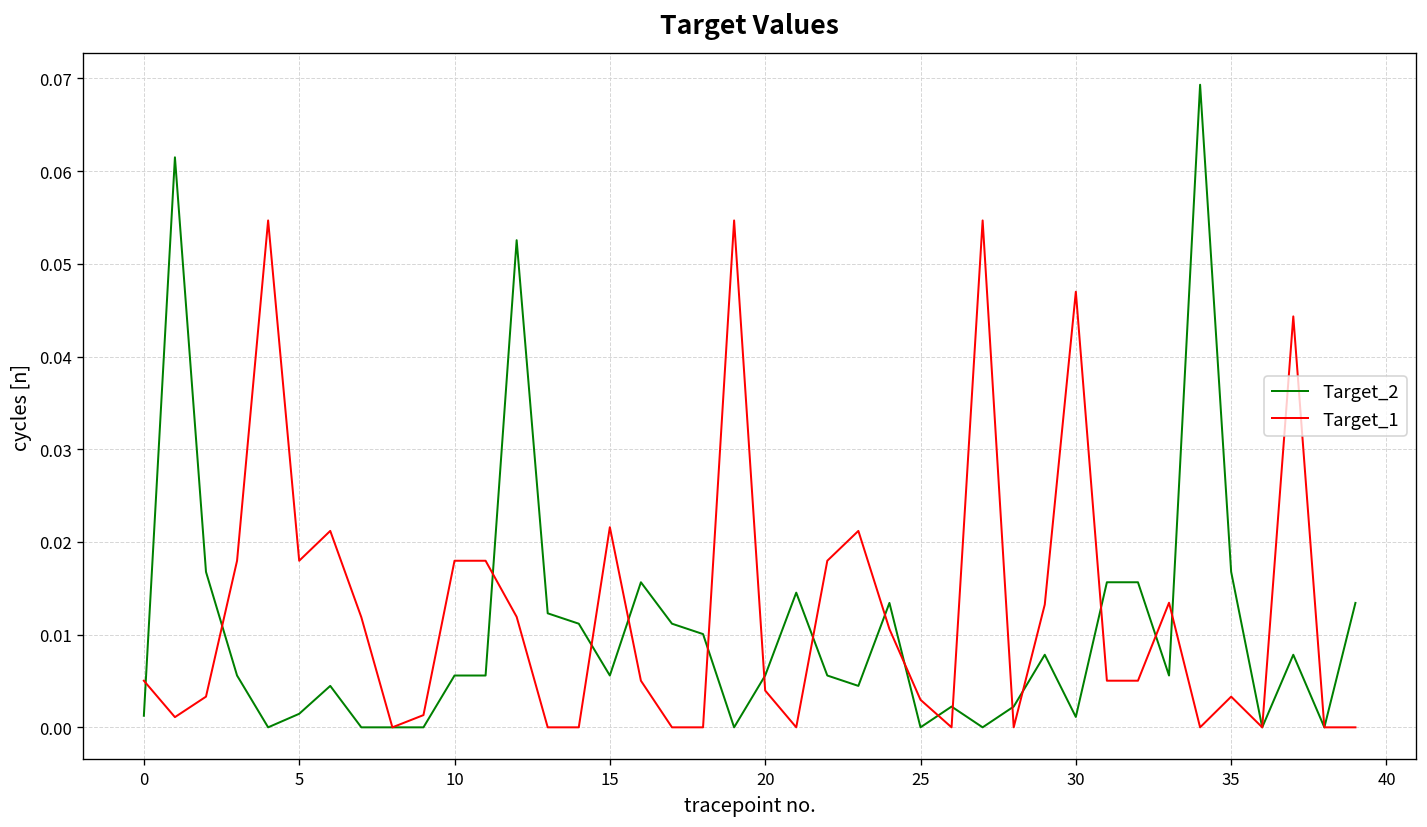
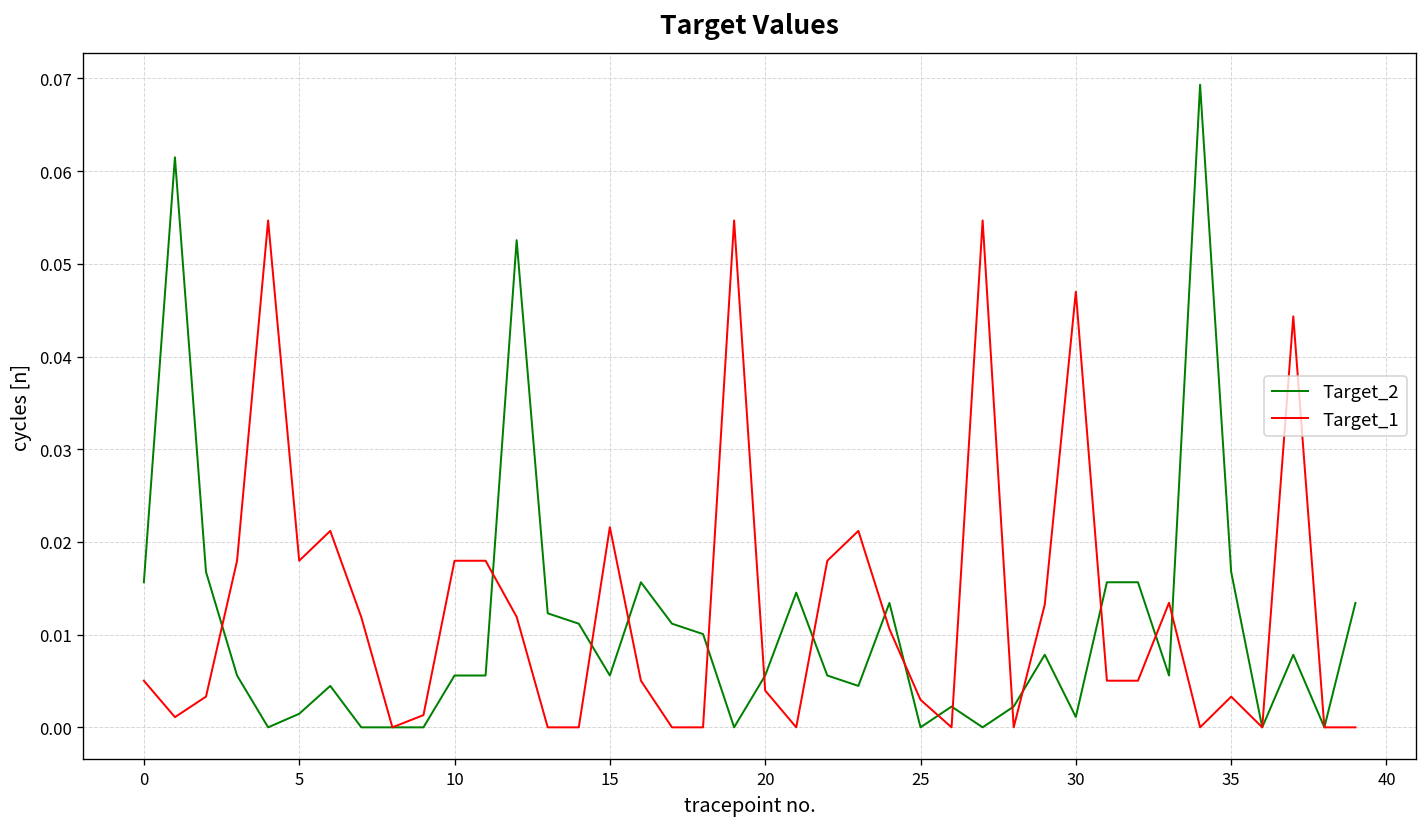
  {
    "Target_2": {
-     "0": 0.001,
+     "0": 0.016,
      "5": 0.001,
      "10": 0.006,
      "15": 0.006,
      "20": 0.006,
      "25": 0.000,
      "30": 0.001,
      "35": 0.017
    },
    "Target_1": {
      "0": 0.005,
      "5": 0.018,
      "10": 0.018,
      "15": 0.022,
      "20": 0.004,
      "25": 0.003,
      "30": 0.047,
      "35": 0.003
    }
  }
